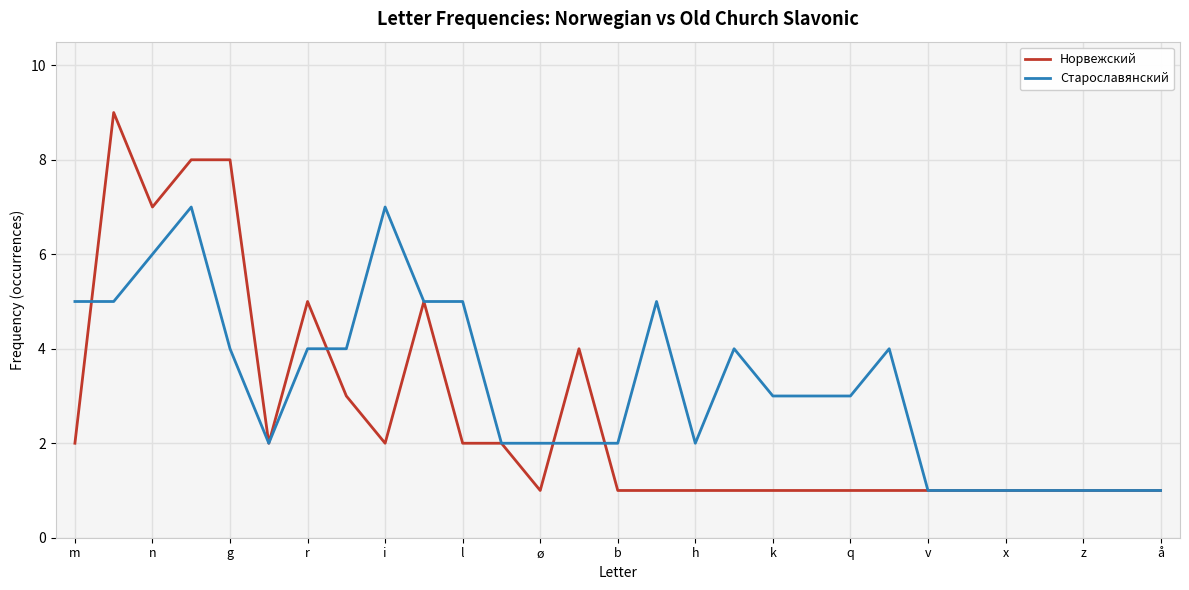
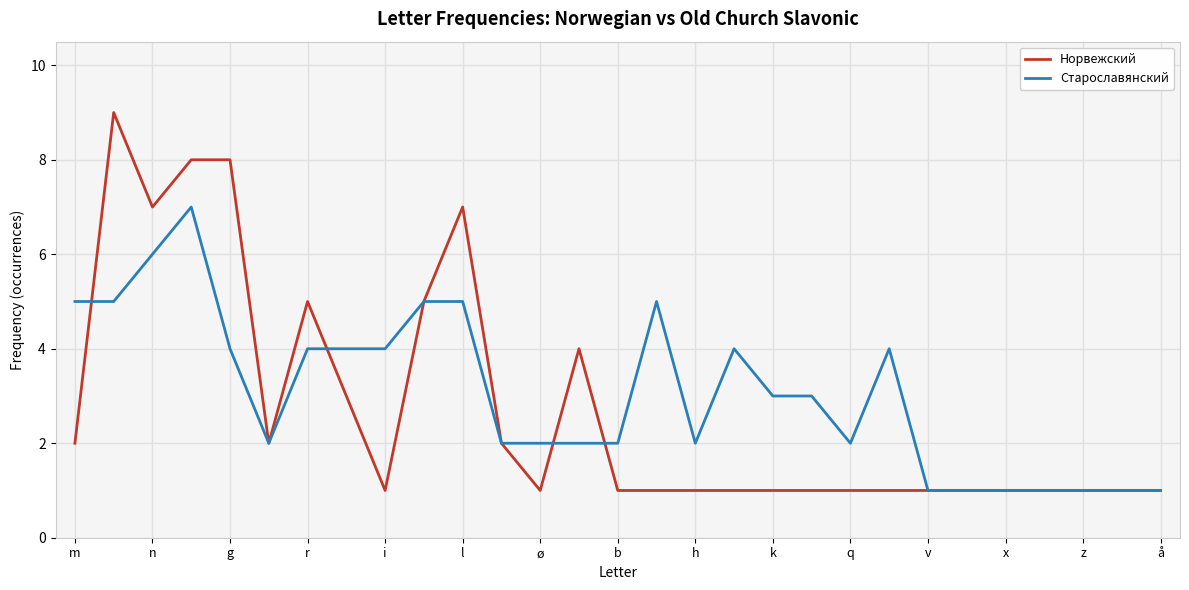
  {
    "Норвежский": {
      "m": 2,
      "n": 7,
      "g": 8,
      "r": 5,
-     "i": 2,
-     "l": 2,
+     "i": 1,
+     "l": 7,
      "ø": 1,
      "b": 1,
      "h": 1,
      "k": 1,
      "q": 1
    },
    "Старославянский": {
      "m": 5,
      "n": 6,
      "g": 4,
      "r": 4,
-     "i": 7,
+     "i": 4,
      "l": 5,
      "ø": 2,
      "b": 2,
      "h": 2,
      "k": 3,
-     "q": 3
+     "q": 2
    }
  }
